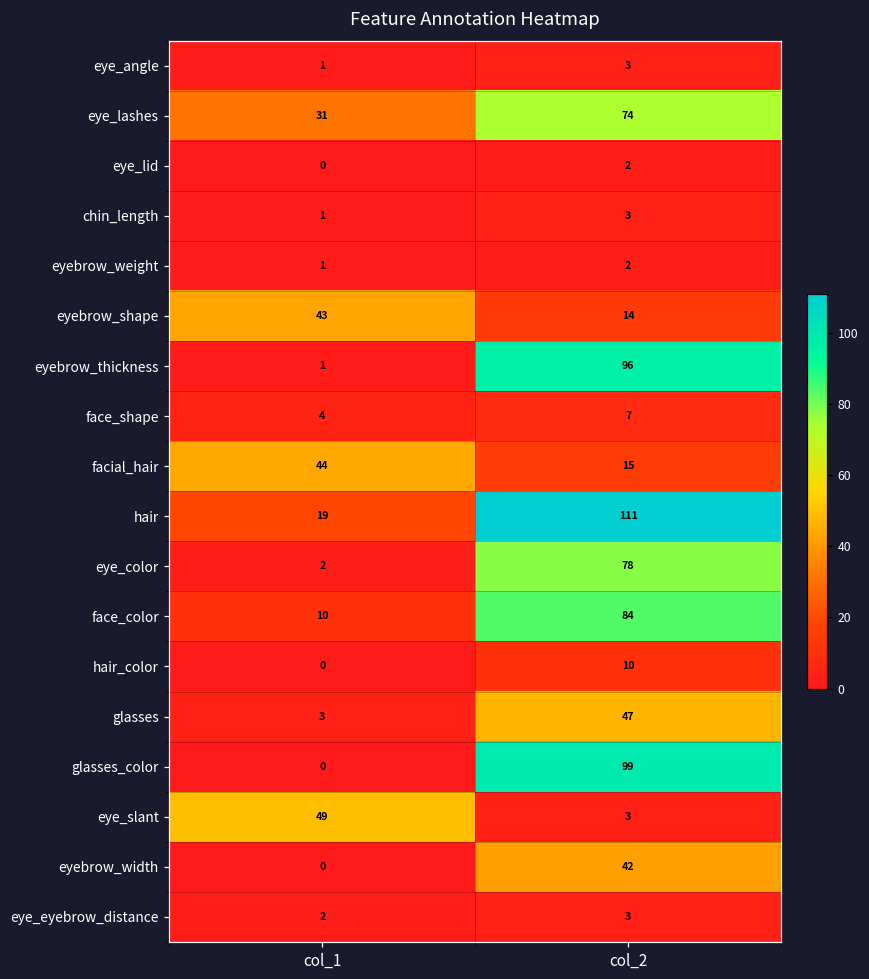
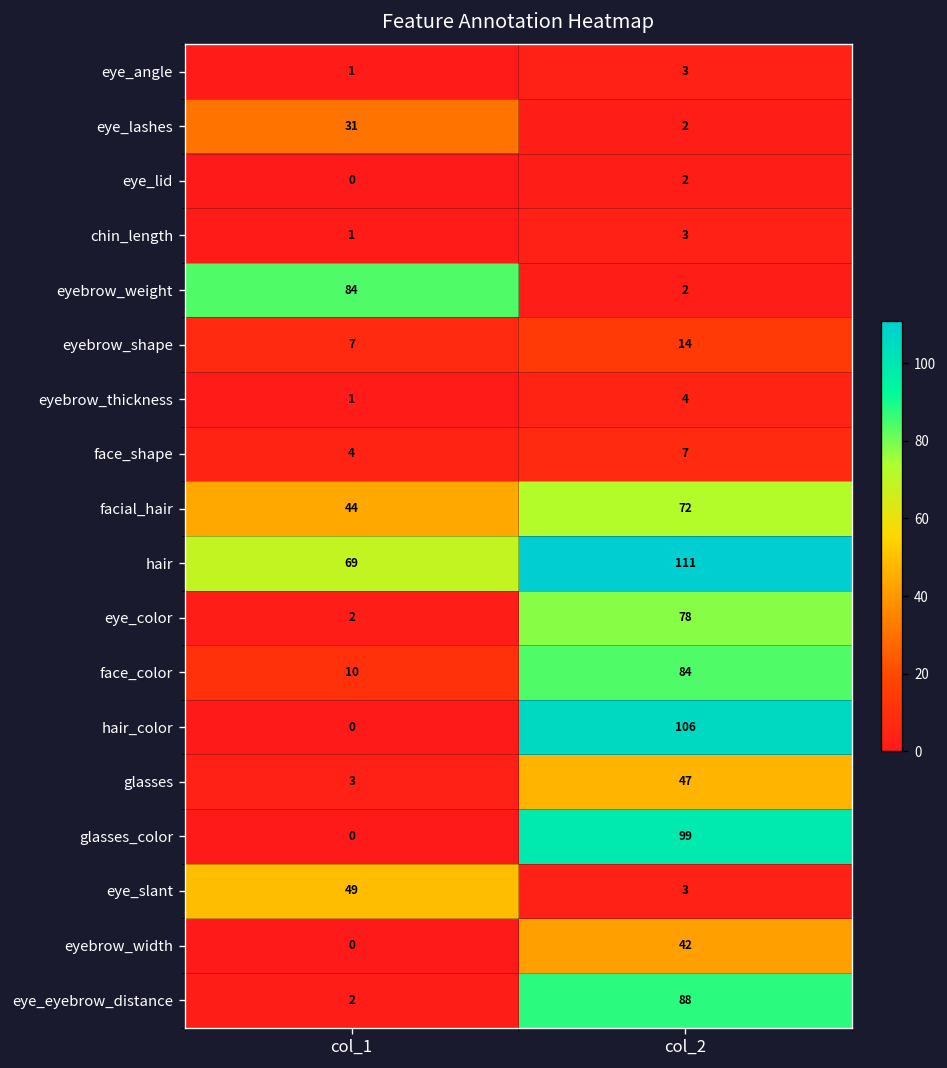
  {
    "eye_angle": {
      "col_1": 1,
      "col_2": 3
    },
    "eye_lashes": {
      "col_1": 31,
-     "col_2": 74
+     "col_2": 2
    },
    "eye_lid": {
      "col_1": 0,
      "col_2": 2
    },
    "chin_length": {
      "col_1": 1,
      "col_2": 3
    },
    "eyebrow_weight": {
-     "col_1": 1,
+     "col_1": 84,
      "col_2": 2
    },
    "eyebrow_shape": {
-     "col_1": 43,
+     "col_1": 7,
      "col_2": 14
    },
    "eyebrow_thickness": {
      "col_1": 1,
-     "col_2": 96
+     "col_2": 4
    },
    "face_shape": {
      "col_1": 4,
      "col_2": 7
    },
    "facial_hair": {
      "col_1": 44,
-     "col_2": 15
+     "col_2": 72
    },
    "hair": {
-     "col_1": 19,
+     "col_1": 69,
      "col_2": 111
    },
    "eye_color": {
      "col_1": 2,
      "col_2": 78
    },
    "face_color": {
      "col_1": 10,
      "col_2": 84
    },
    "hair_color": {
      "col_1": 0,
-     "col_2": 10
+     "col_2": 106
    },
    "glasses": {
      "col_1": 3,
      "col_2": 47
    },
    "glasses_color": {
      "col_1": 0,
      "col_2": 99
    },
    "eye_slant": {
      "col_1": 49,
      "col_2": 3
    },
    "eyebrow_width": {
      "col_1": 0,
      "col_2": 42
    },
    "eye_eyebrow_distance": {
      "col_1": 2,
-     "col_2": 3
+     "col_2": 88
    }
  }
